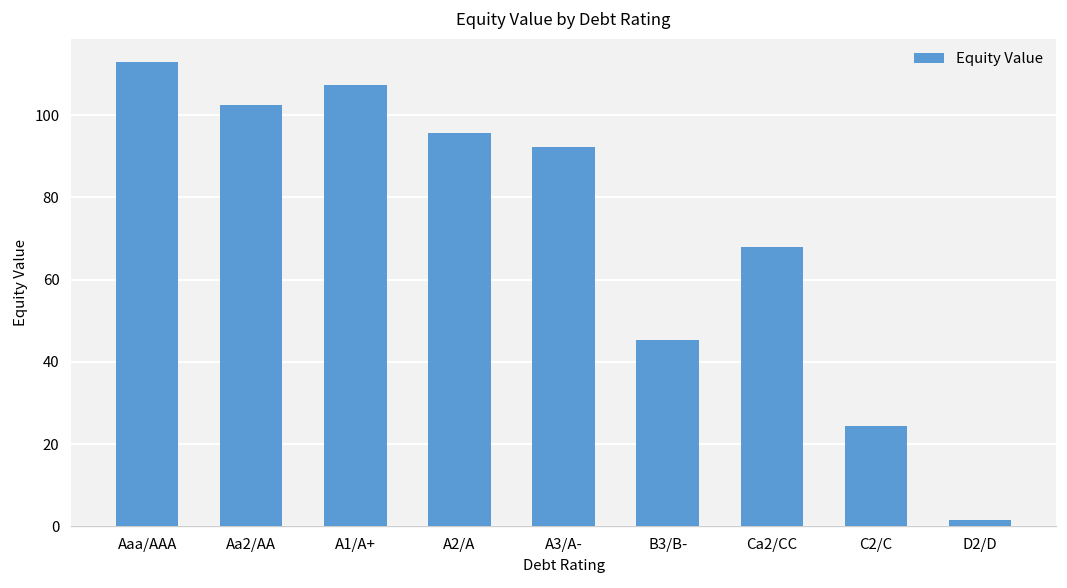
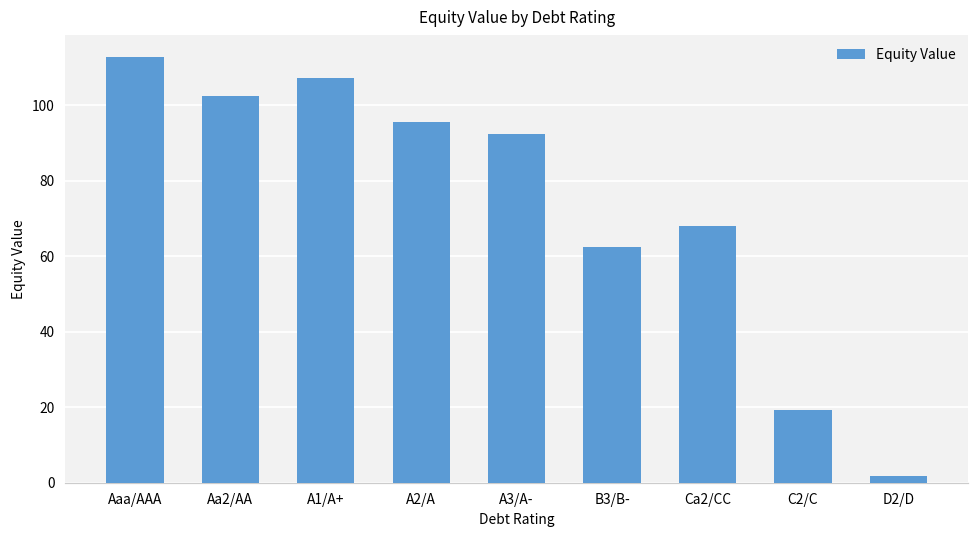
  {
    "Aaa/AAA": 113,
    "Aa2/AA": 102,
    "A1/A+": 107,
    "A2/A": 96,
    "A3/A-": 92,
-   "B3/B-": 45,
+   "B3/B-": 63,
    "Ca2/CC": 68,
-   "C2/C": 24,
+   "C2/C": 19,
    "D2/D": 2
  }
